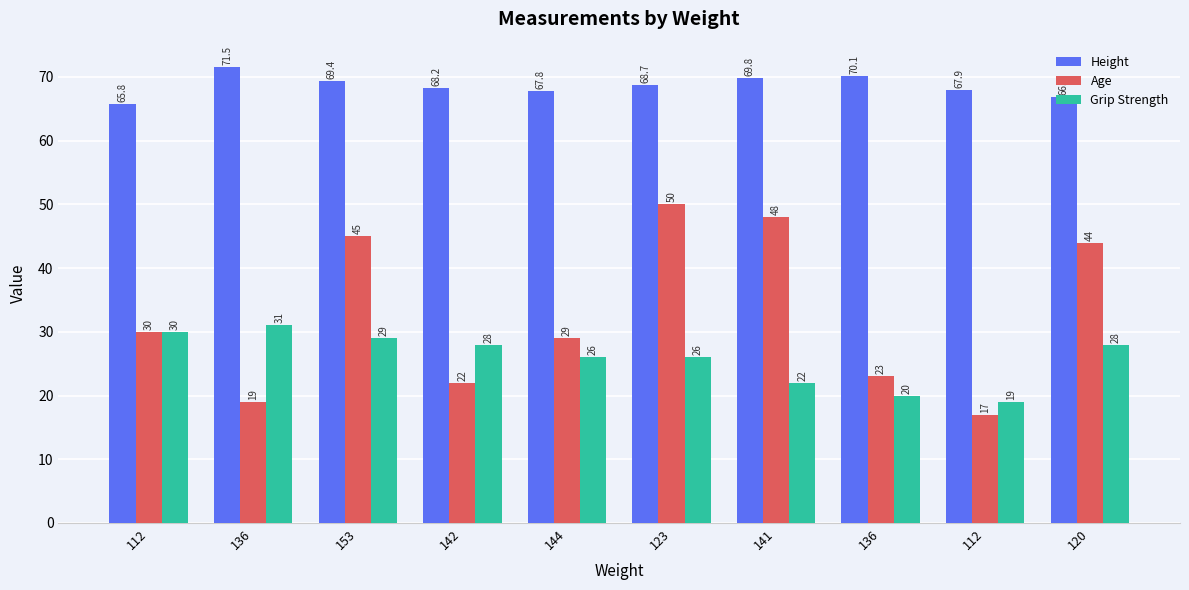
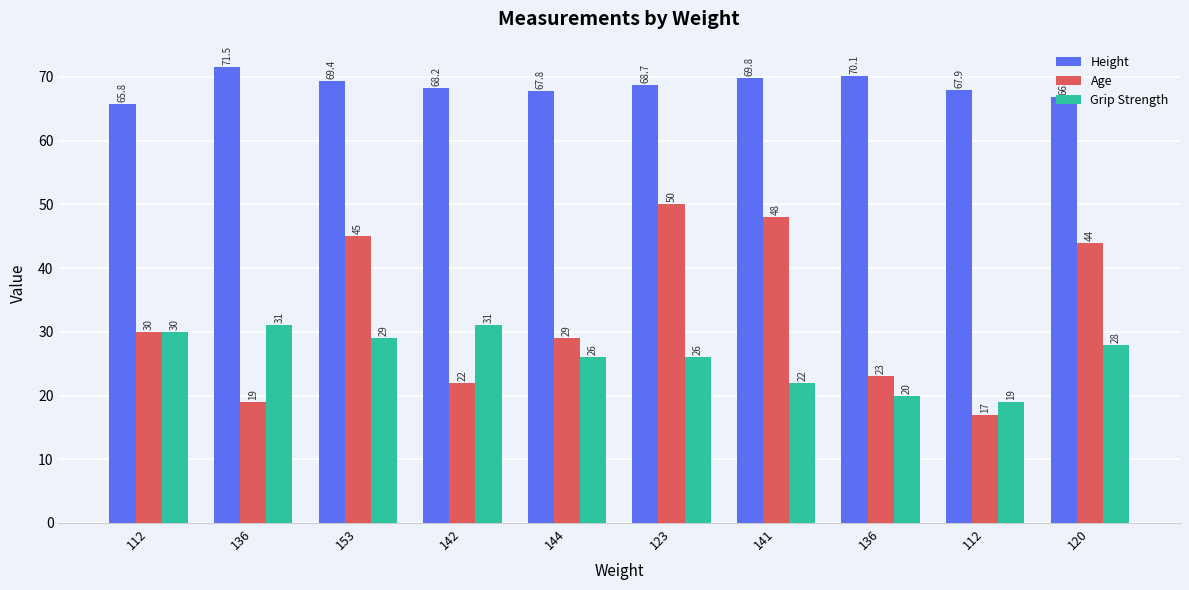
  {
    "Height": {
      "153": 69.4,
      "142": 68.2,
      "144": 67.8,
      "123": 68.7,
      "141": 69.8,
      "120": 66.8
    },
    "Age": {
      "153": 45,
      "142": 22,
      "144": 29,
      "123": 50,
      "141": 48,
      "120": 44
    },
    "Grip Strength": {
      "153": 29,
-     "142": 28,
+     "142": 31,
      "144": 26,
      "123": 26,
      "141": 22,
      "120": 28
    }
  }
